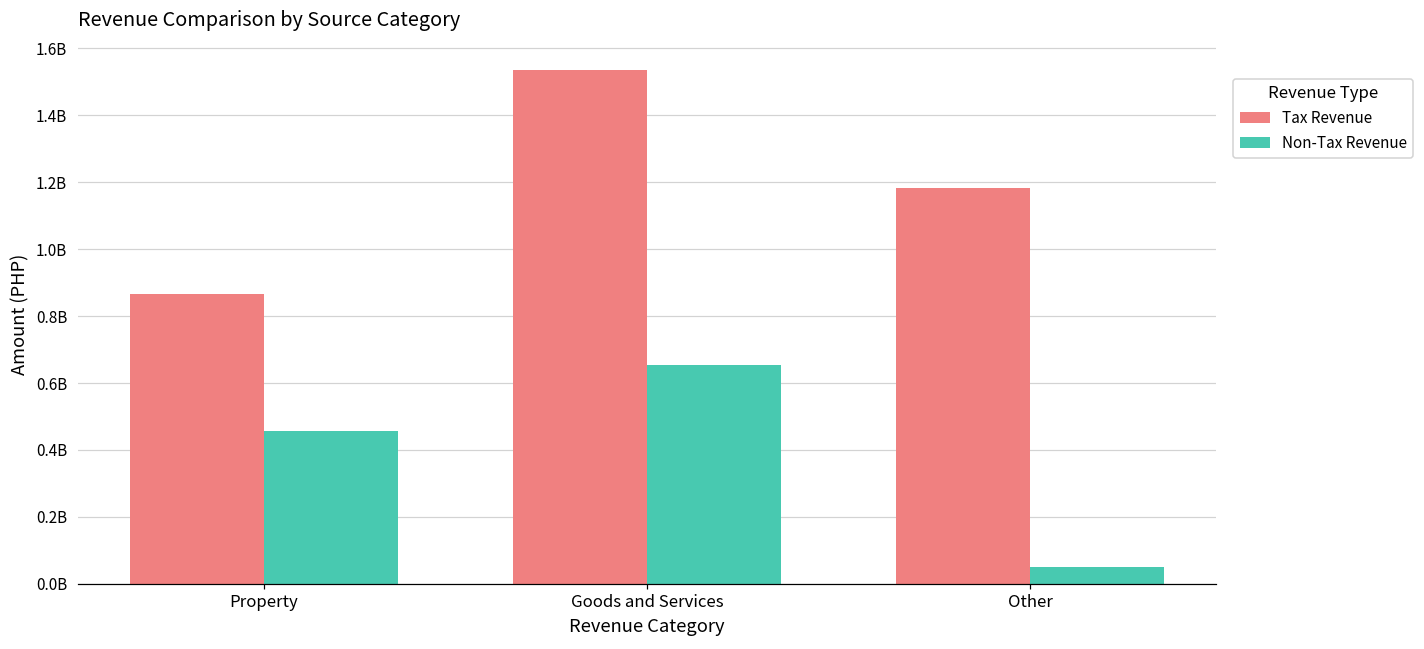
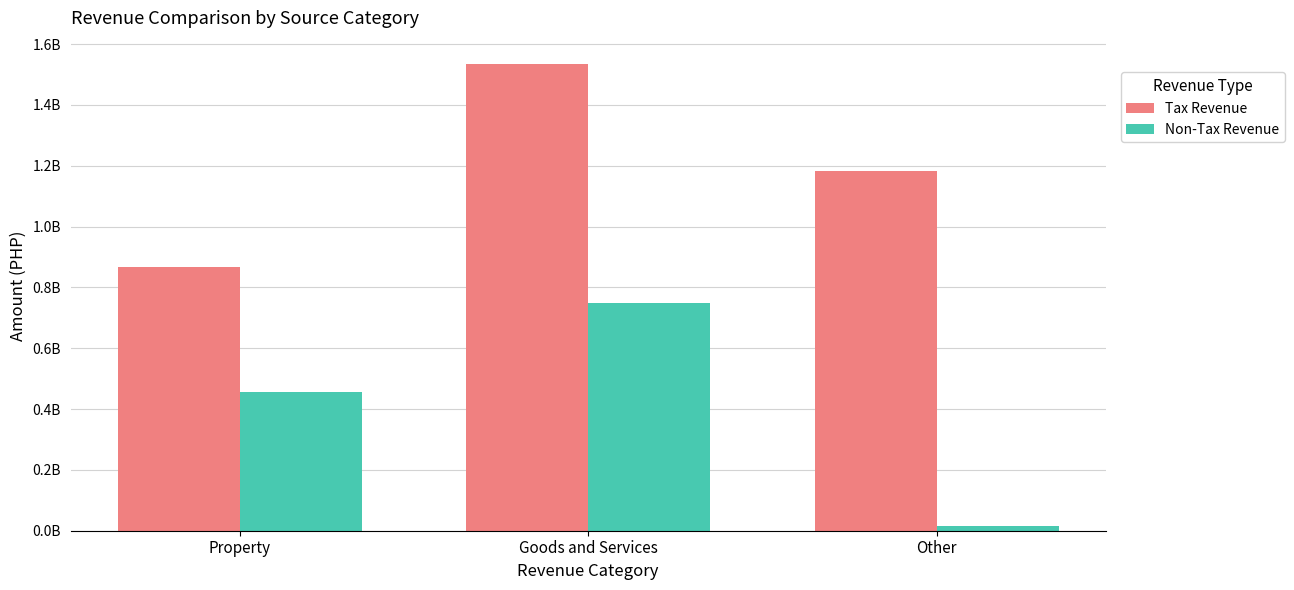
  {
    "Tax Revenue": {
      "Property": 870000000,
      "Goods and Services": 1530000000,
      "Other": 1180000000
    },
    "Non-Tax Revenue": {
      "Property": 460000000,
-     "Goods and Services": 650000000,
-     "Other": 50000000
+     "Goods and Services": 750000000,
+     "Other": 10000000
    }
  }
